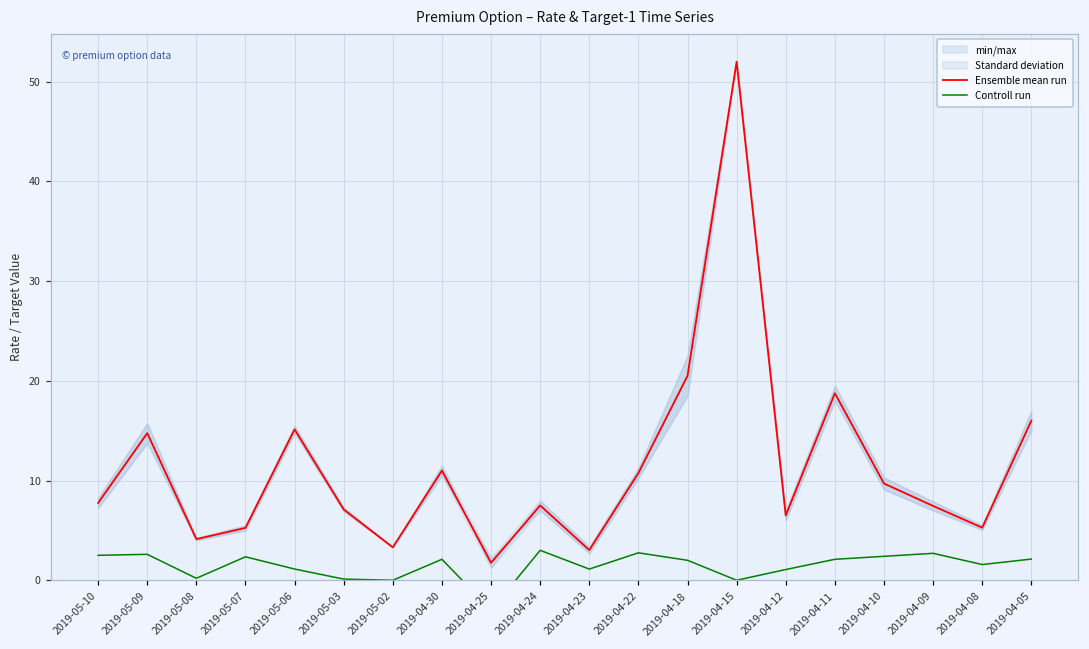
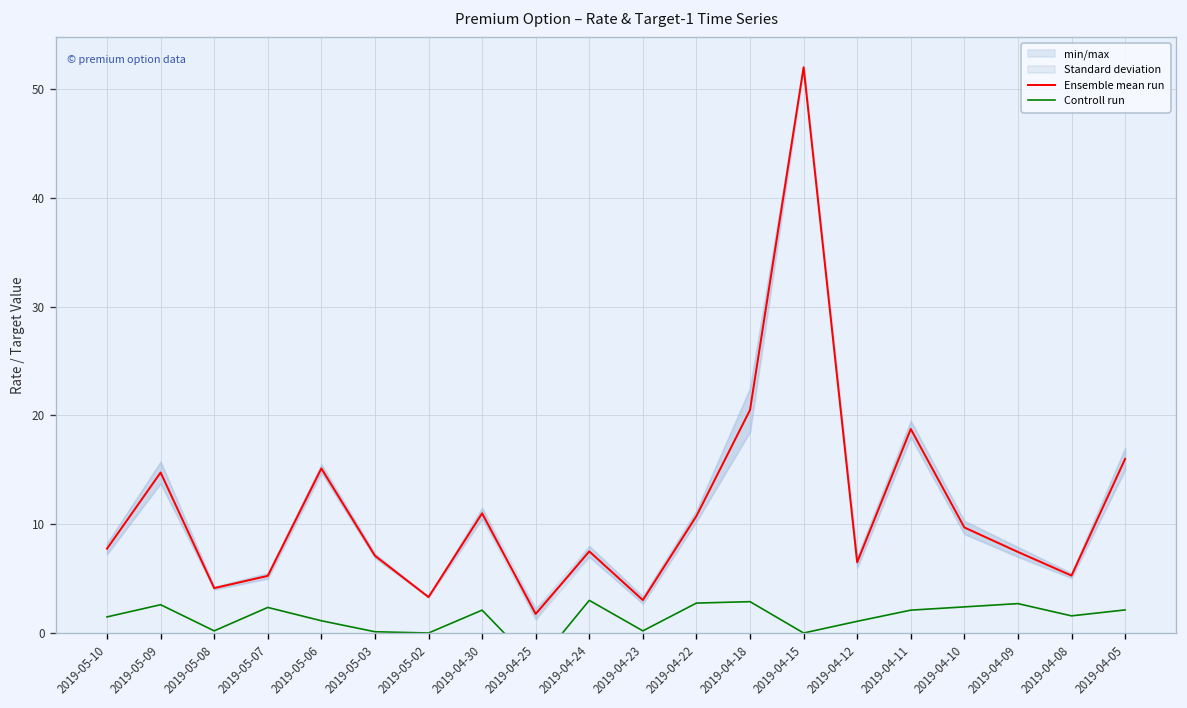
  {
    "Ensemble mean run": {
      "2019-05-10": 8,
      "2019-05-09": 15,
      "2019-05-06": 15,
      "2019-04-30": 11,
      "2019-04-25": 2,
      "2019-04-24": 8,
      "2019-04-23": 3,
      "2019-04-22": 11,
      "2019-04-18": 21,
      "2019-04-12": 7,
      "2019-04-11": 19,
      "2019-04-10": 10,
      "2019-04-09": 7,
      "2019-04-05": 16
    },
    "Controll run": {
-     "2019-05-10": 3,
+     "2019-05-10": 1,
      "2019-05-09": 3,
      "2019-05-08": 0,
      "2019-05-07": 2,
      "2019-05-06": 1,
      "2019-05-03": 0,
      "2019-05-02": 0,
      "2019-04-30": 2,
      "2019-04-24": 3,
-     "2019-04-23": 1,
+     "2019-04-23": 0,
      "2019-04-22": 3,
-     "2019-04-18": 2,
+     "2019-04-18": 3,
      "2019-04-15": 0,
      "2019-04-12": 1,
      "2019-04-11": 2,
      "2019-04-10": 2,
      "2019-04-09": 3,
      "2019-04-08": 2,
      "2019-04-05": 2
    }
  }
